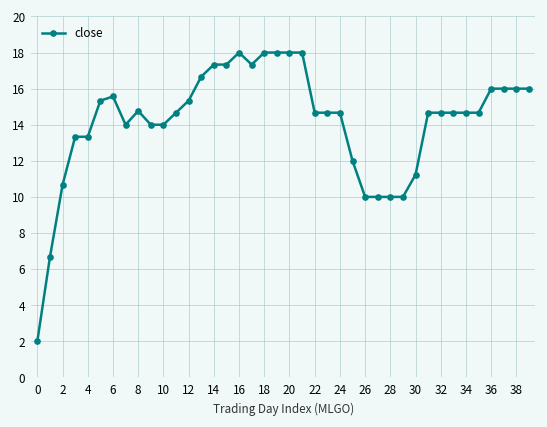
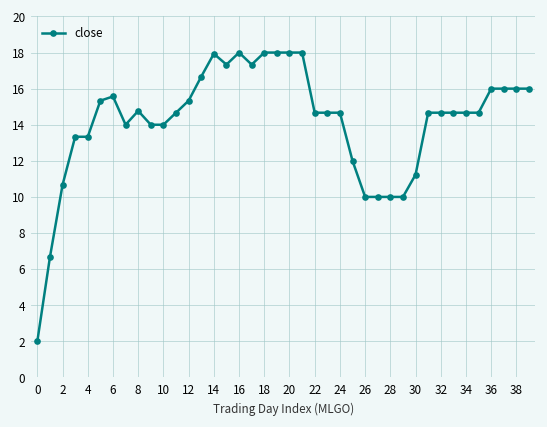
  {
    "0": 2.0,
    "2": 10.7,
    "4": 13.3,
    "6": 15.6,
    "8": 14.8,
    "10": 14.0,
    "12": 15.3,
-   "14": 17.3,
+   "14": 17.9,
    "16": 18.0,
    "18": 18.0,
    "20": 18.0,
    "22": 14.7,
    "24": 14.7,
    "26": 10.0,
    "28": 10.0,
    "30": 11.2,
    "32": 14.7,
    "34": 14.7,
    "36": 16.0,
    "38": 16.0
  }
